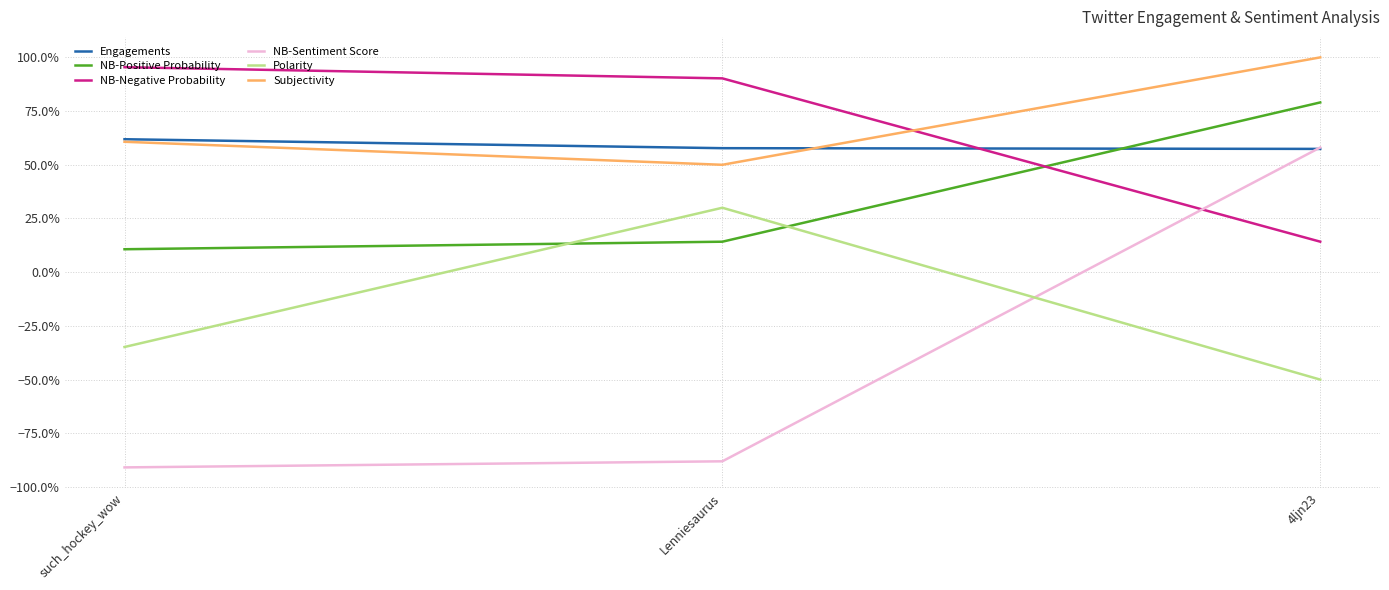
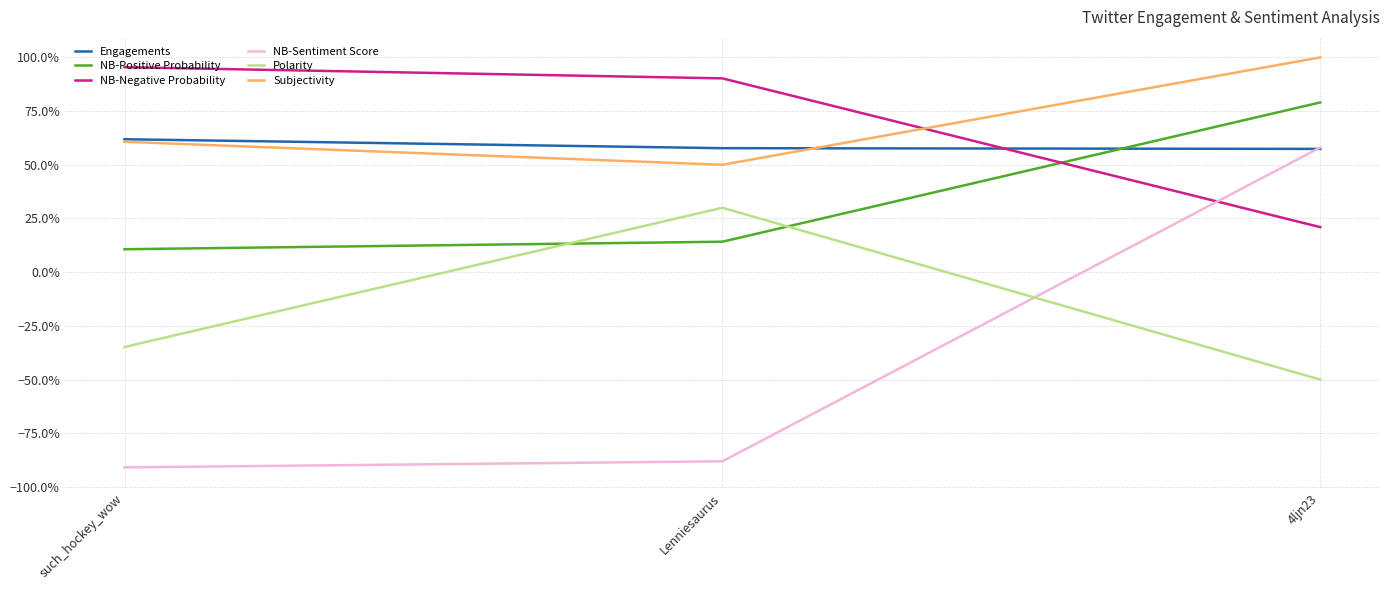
  {
    "Engagements": {
      "such_hockey_wow": "62%",
      "Lenniesaurus": "58%"
    },
    "NB-Positive Probability": {
      "such_hockey_wow": "11%",
      "Lenniesaurus": "14%",
      "4ljn23": "79%"
    },
    "NB-Negative Probability": {
      "such_hockey_wow": "95%",
      "Lenniesaurus": "90%",
-     "4ljn23": "14%"
+     "4ljn23": "21%"
    },
    "NB-Sentiment Score": {
      "such_hockey_wow": "-91%",
      "Lenniesaurus": "-88%"
    },
    "Polarity": {
      "such_hockey_wow": "-35%",
      "Lenniesaurus": "30%",
      "4ljn23": "-50%"
    },
    "Subjectivity": {
      "such_hockey_wow": "61%",
      "Lenniesaurus": "50%",
      "4ljn23": "100%"
    }
  }
